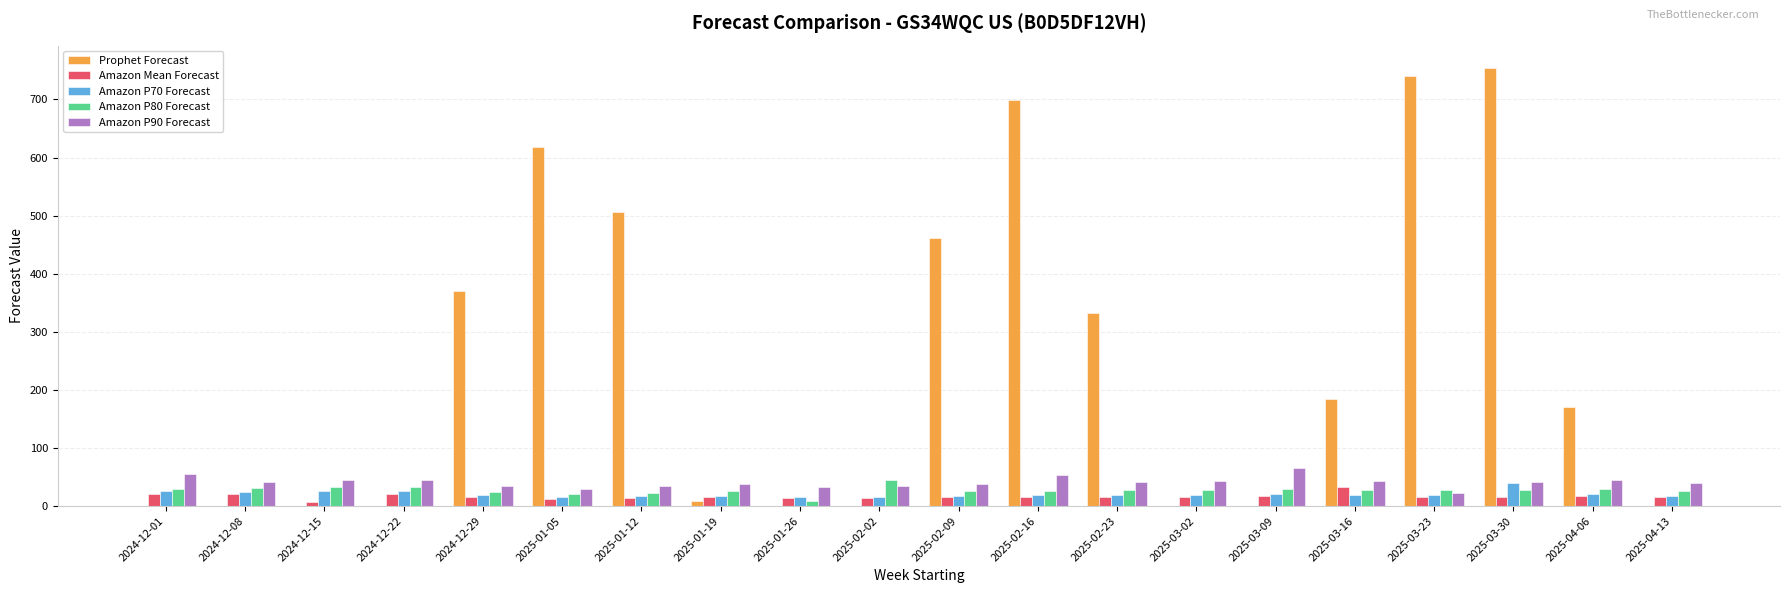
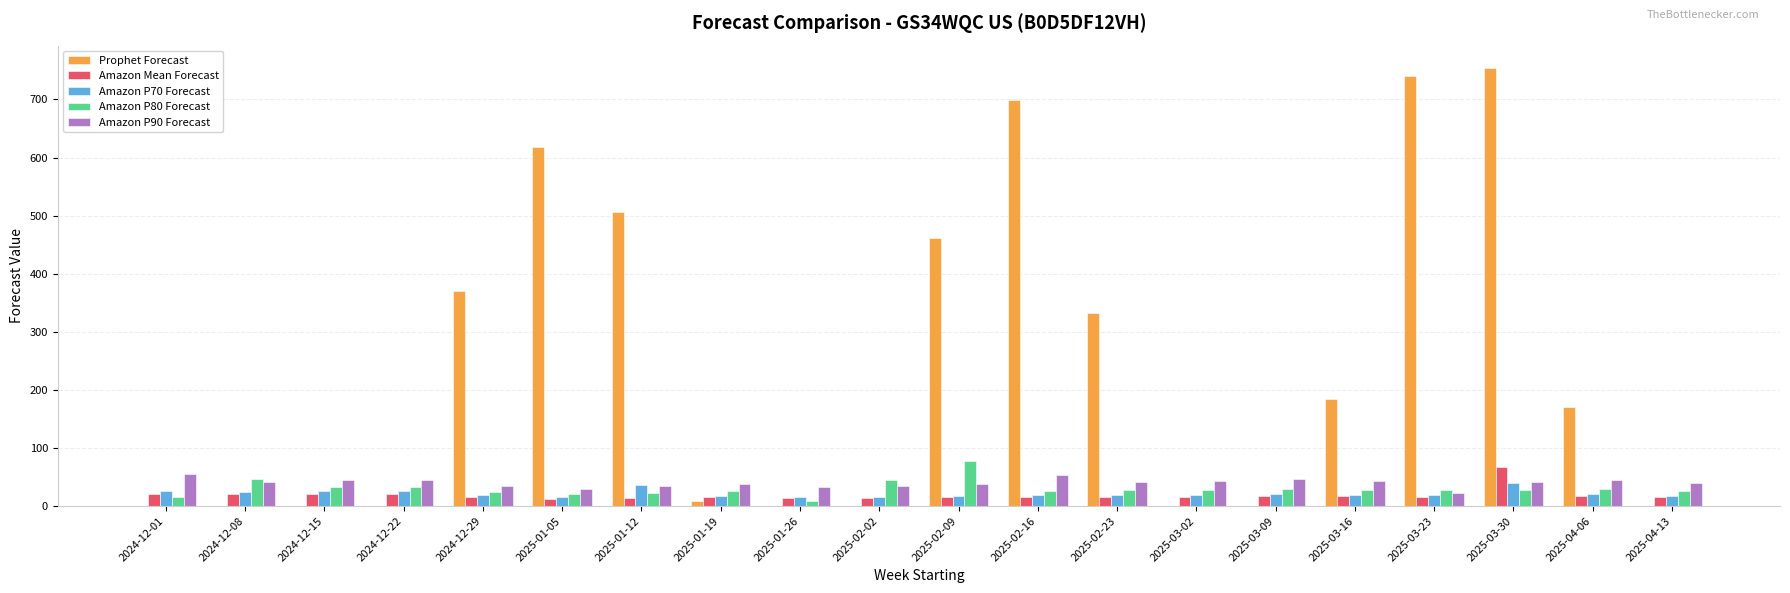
  {
    "Prophet Forecast": {
      "2024-12-01": 0,
      "2024-12-08": 0,
      "2024-12-15": 0,
      "2024-12-22": 0,
      "2024-12-29": 370,
      "2025-01-05": 620,
      "2025-01-12": 510,
      "2025-01-19": 10,
      "2025-01-26": 0,
      "2025-02-02": 0,
      "2025-02-09": 460,
      "2025-02-16": 700,
      "2025-02-23": 330,
      "2025-03-02": 0,
      "2025-03-09": 0,
      "2025-03-16": 190,
      "2025-03-23": 740,
      "2025-03-30": 760,
      "2025-04-06": 170,
      "2025-04-13": 0
    },
    "Amazon Mean Forecast": {
      "2024-12-01": 20,
      "2024-12-08": 20,
-     "2024-12-15": 10,
+     "2024-12-15": 20,
      "2024-12-22": 20,
      "2024-12-29": 20,
      "2025-01-05": 10,
      "2025-01-12": 10,
      "2025-01-19": 20,
      "2025-01-26": 10,
      "2025-02-02": 10,
      "2025-02-09": 20,
      "2025-02-16": 20,
      "2025-02-23": 20,
      "2025-03-02": 20,
      "2025-03-09": 20,
-     "2025-03-16": 30,
+     "2025-03-16": 20,
      "2025-03-23": 20,
-     "2025-03-30": 20,
+     "2025-03-30": 70,
      "2025-04-06": 20,
      "2025-04-13": 20
    },
    "Amazon P70 Forecast": {
      "2024-12-01": 30,
      "2024-12-08": 20,
      "2024-12-15": 30,
      "2024-12-22": 30,
      "2024-12-29": 20,
      "2025-01-05": 20,
-     "2025-01-12": 20,
+     "2025-01-12": 40,
      "2025-01-19": 20,
      "2025-01-26": 20,
      "2025-02-02": 20,
      "2025-02-09": 20,
      "2025-02-16": 20,
      "2025-02-23": 20,
      "2025-03-02": 20,
      "2025-03-09": 20,
      "2025-03-16": 20,
      "2025-03-23": 20,
      "2025-03-30": 40,
      "2025-04-06": 20,
      "2025-04-13": 20
    },
    "Amazon P80 Forecast": {
-     "2024-12-01": 30,
-     "2024-12-08": 30,
+     "2024-12-01": 20,
+     "2024-12-08": 50,
      "2024-12-15": 30,
      "2024-12-22": 30,
      "2024-12-29": 20,
      "2025-01-05": 20,
      "2025-01-12": 20,
      "2025-01-19": 30,
      "2025-01-26": 10,
      "2025-02-02": 50,
-     "2025-02-09": 30,
+     "2025-02-09": 80,
      "2025-02-16": 30,
      "2025-02-23": 30,
      "2025-03-02": 30,
      "2025-03-09": 30,
      "2025-03-16": 30,
      "2025-03-23": 30,
      "2025-03-30": 30,
      "2025-04-06": 30,
      "2025-04-13": 30
    },
    "Amazon P90 Forecast": {
      "2024-12-01": 60,
      "2024-12-08": 40,
      "2024-12-15": 40,
      "2024-12-22": 40,
      "2024-12-29": 30,
      "2025-01-05": 30,
      "2025-01-12": 30,
      "2025-01-19": 40,
      "2025-01-26": 30,
      "2025-02-02": 30,
      "2025-02-09": 40,
      "2025-02-16": 50,
      "2025-02-23": 40,
      "2025-03-02": 40,
-     "2025-03-09": 70,
+     "2025-03-09": 50,
      "2025-03-16": 40,
      "2025-03-23": 20,
      "2025-03-30": 40,
      "2025-04-06": 50,
      "2025-04-13": 40
    }
  }
